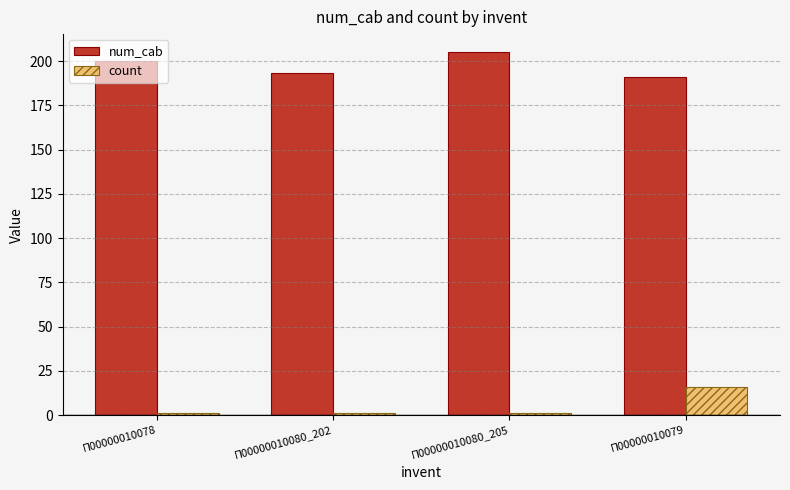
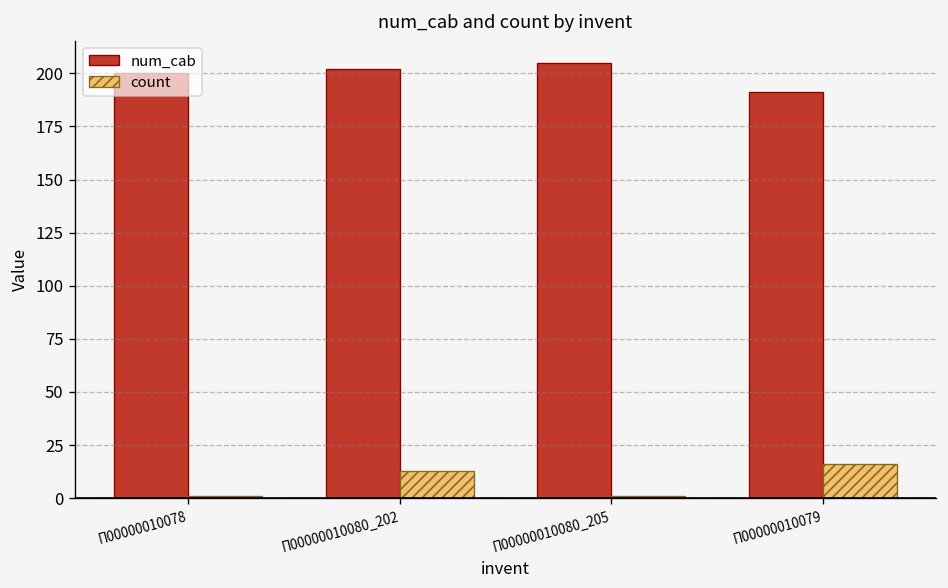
  {
    "num_cab": {
-     "П00000010080_202": 193,
+     "П00000010080_202": 202,
      "П00000010080_205": 205,
      "П00000010079": 191
    },
    "count": {
-     "П00000010080_202": 1,
+     "П00000010080_202": 13,
      "П00000010079": 16
    }
  }
